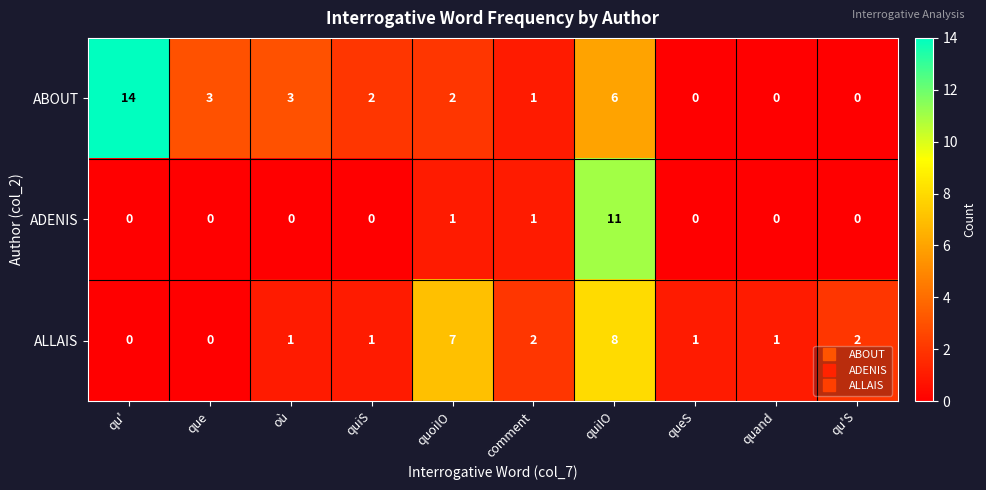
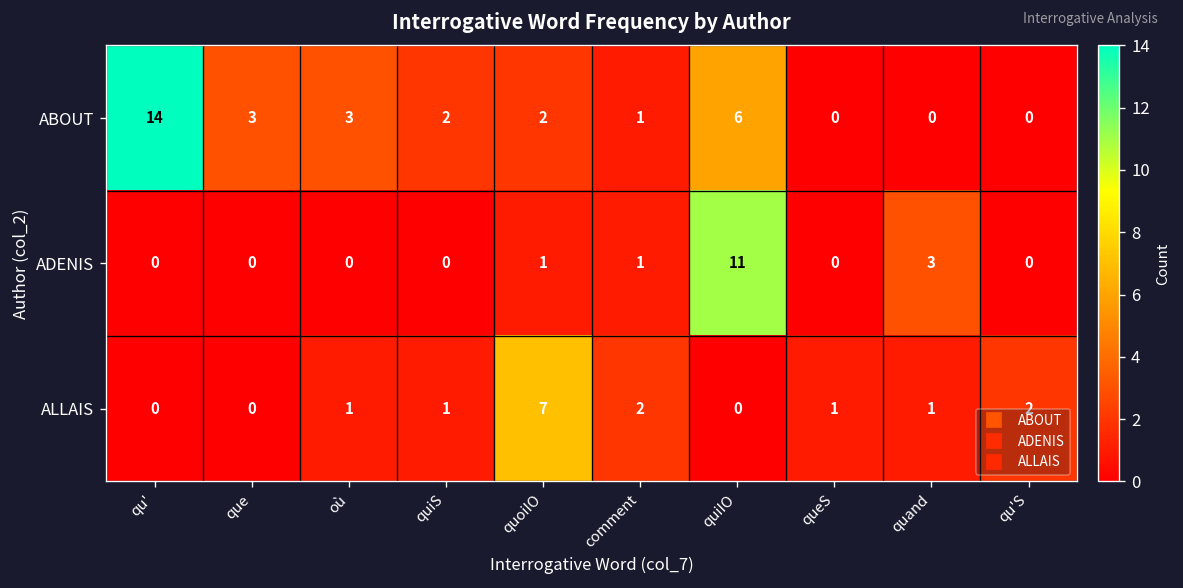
  {
    "ABOUT": {
      "qu'": 14,
      "que": 3,
      "où": 3,
      "quiS": 2,
      "quoiIO": 2,
      "comment": 1,
      "quiIO": 6,
      "queS": 0,
      "quand": 0,
      "qu'S": 0
    },
    "ADENIS": {
      "qu'": 0,
      "que": 0,
      "où": 0,
      "quiS": 0,
      "quoiIO": 1,
      "comment": 1,
      "quiIO": 11,
      "queS": 0,
-     "quand": 0,
+     "quand": 3,
      "qu'S": 0
    },
    "ALLAIS": {
      "qu'": 0,
      "que": 0,
      "où": 1,
      "quiS": 1,
      "quoiIO": 7,
      "comment": 2,
-     "quiIO": 8,
+     "quiIO": 0,
      "queS": 1,
      "quand": 1
    }
  }
